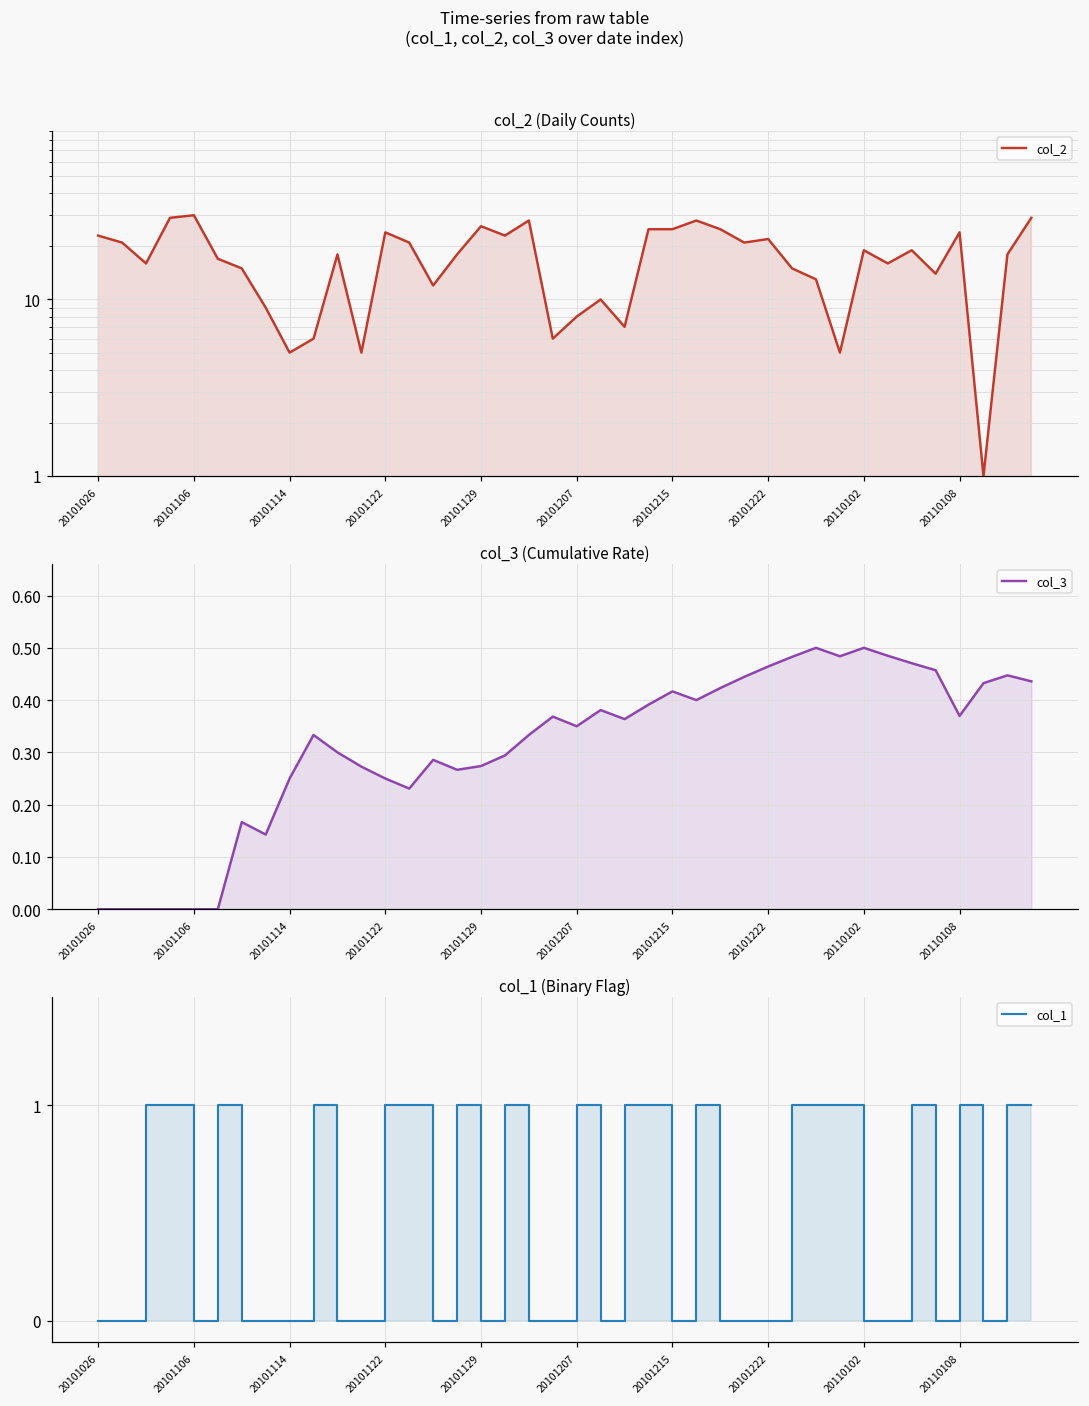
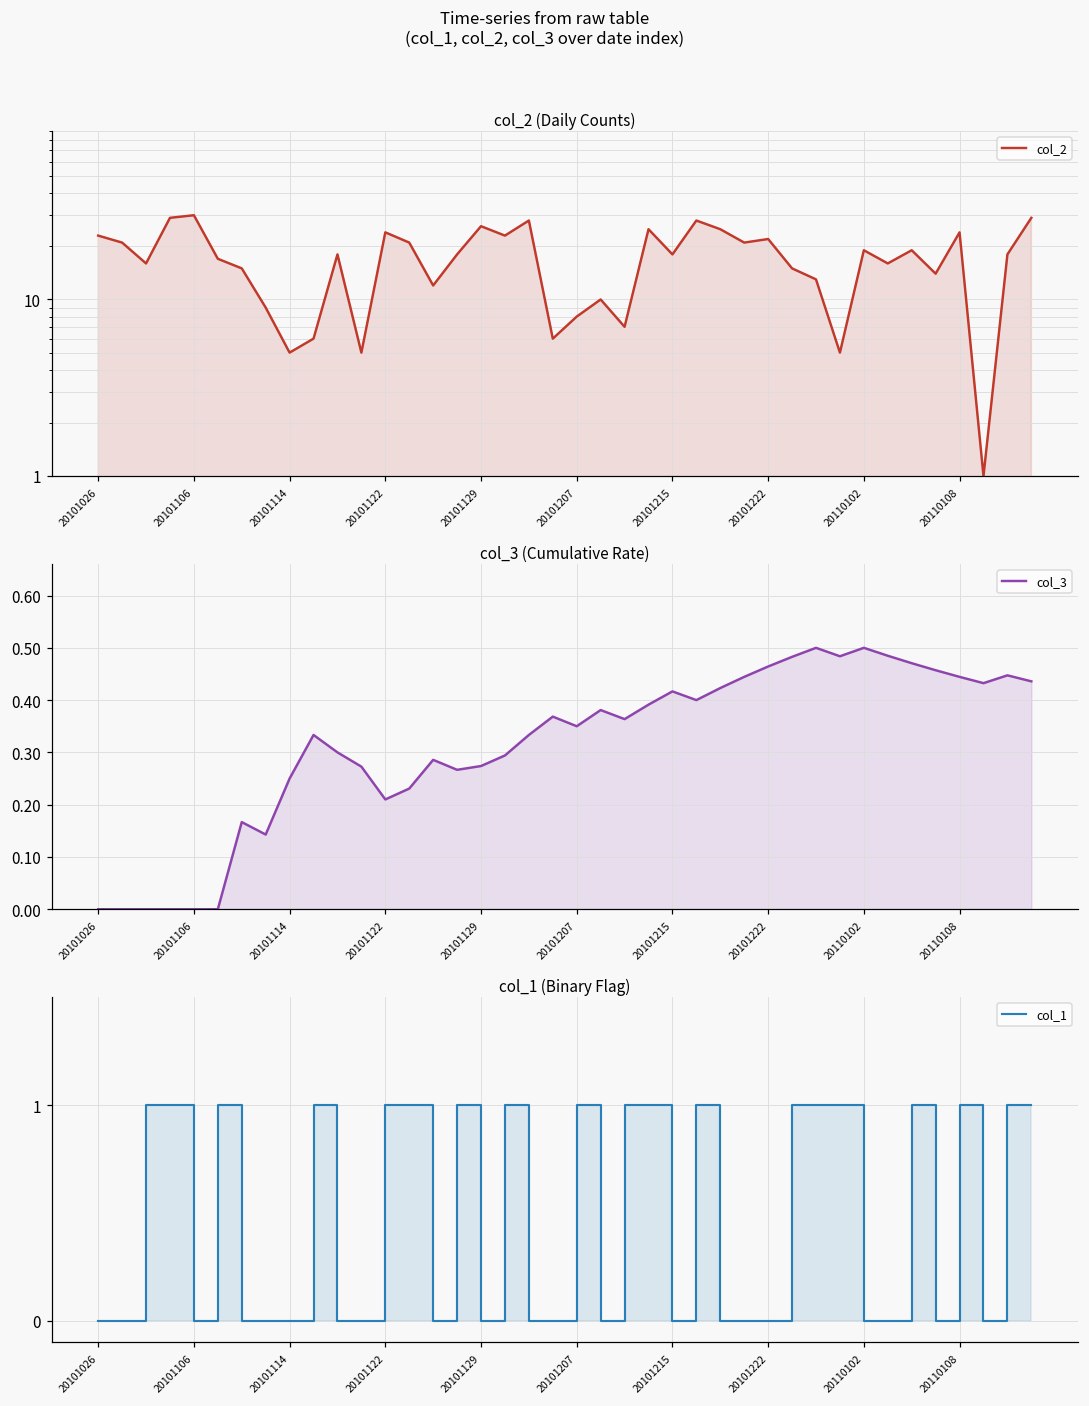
  {
    "col_2 (Daily Counts)": {
      "20101026": 23,
      "20101106": 30,
      "20101114": 5,
      "20101122": 24,
      "20101129": 26,
      "20101207": 8,
-     "20101215": 25,
+     "20101215": 18,
      "20101222": 22,
      "20110102": 19,
      "20110108": 24
    },
    "col_3 (Cumulative Rate)": {
      "20101026": 0.00,
      "20101106": 0.00,
      "20101114": 0.25,
-     "20101122": 0.25,
+     "20101122": 0.21,
      "20101129": 0.27,
      "20101207": 0.35,
      "20101215": 0.42,
      "20101222": 0.46,
      "20110102": 0.50,
-     "20110108": 0.37
+     "20110108": 0.44
    }
  }
